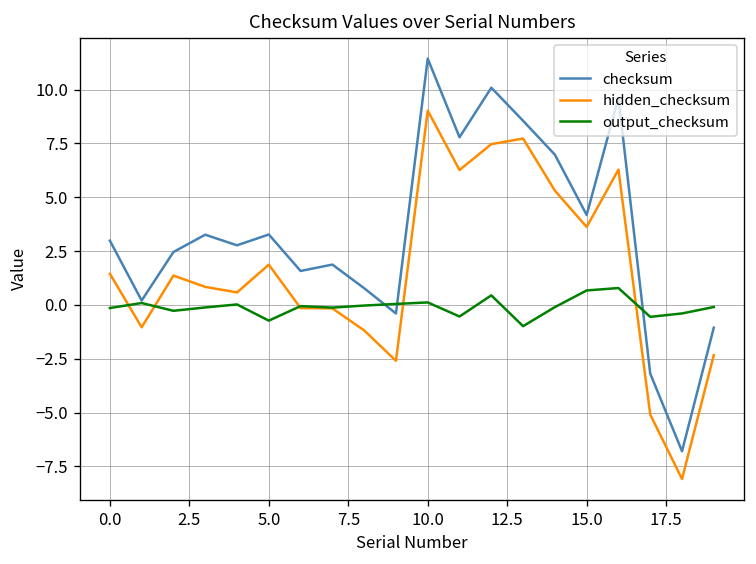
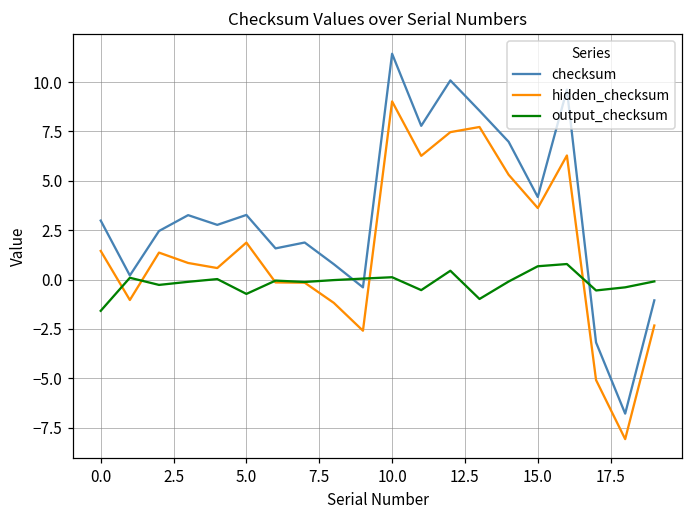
  {
    "checksum": {
      "0.0": 3.0,
      "5.0": 3.3,
      "10.0": 11.4,
      "15.0": 4.2
    },
    "hidden_checksum": {
      "0.0": 1.4,
      "5.0": 1.9,
      "10.0": 9.0,
      "15.0": 3.6
    },
    "output_checksum": {
-     "0.0": -0.1,
+     "0.0": -1.6,
      "5.0": -0.7,
      "10.0": 0.1,
      "15.0": 0.7
    }
  }
